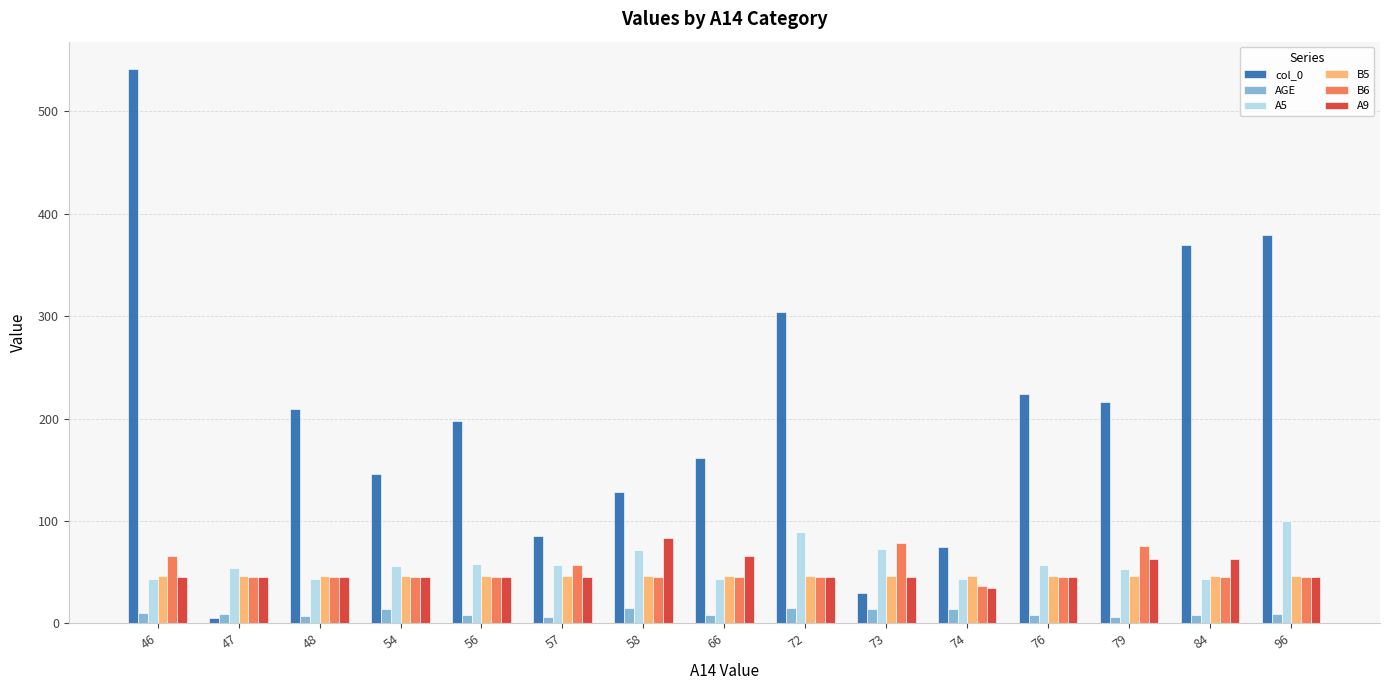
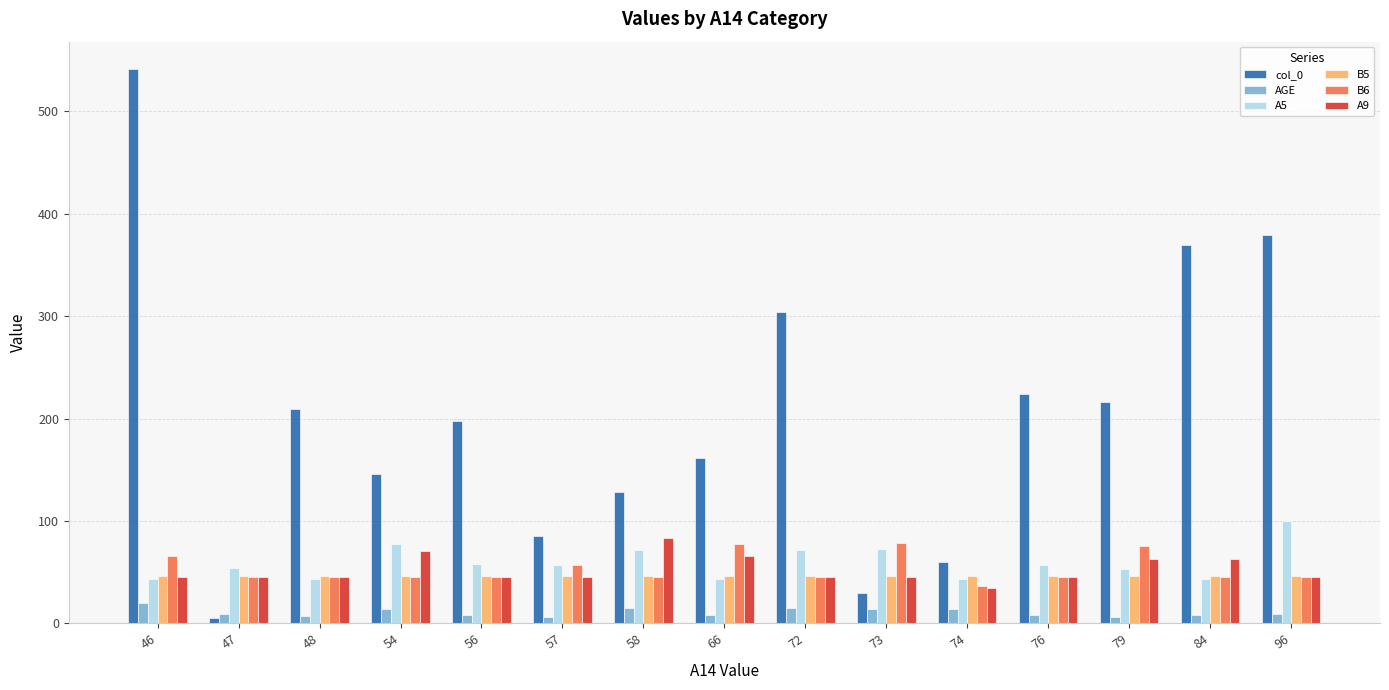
  {
    "col_0": {
      "46": 541,
      "47": 5,
      "48": 209,
      "54": 146,
      "56": 198,
      "57": 85,
      "58": 128,
      "66": 162,
      "72": 304,
      "73": 30,
-     "74": 75,
+     "74": 60,
      "76": 224,
      "79": 216,
      "84": 370,
      "96": 379
    },
    "AGE": {
-     "46": 10,
+     "46": 20,
      "47": 9,
      "48": 7,
      "54": 14,
      "56": 8,
      "57": 6,
      "58": 15,
      "66": 8,
      "72": 15,
      "73": 14,
      "74": 14,
      "76": 8,
      "79": 6,
      "84": 8,
      "96": 9
    },
    "A5": {
      "46": 43,
      "47": 54,
      "48": 43,
-     "54": 56,
+     "54": 78,
      "56": 58,
      "57": 57,
      "58": 72,
      "66": 43,
-     "72": 89,
+     "72": 72,
      "73": 73,
      "74": 43,
      "76": 57,
      "79": 53,
      "84": 43,
      "96": 100
    },
    "B5": {
      "46": 46,
      "47": 46,
      "48": 46,
      "54": 46,
      "56": 46,
      "57": 46,
      "58": 46,
      "66": 46,
      "72": 46,
      "73": 46,
      "74": 46,
      "76": 46,
      "79": 46,
      "84": 46,
      "96": 46
    },
    "B6": {
      "46": 66,
      "47": 45,
      "48": 45,
      "54": 45,
      "56": 45,
      "57": 57,
      "58": 45,
-     "66": 45,
+     "66": 78,
      "72": 45,
      "73": 79,
      "74": 37,
      "76": 45,
      "79": 76,
      "84": 45,
      "96": 45
    },
    "A9": {
      "46": 45,
      "47": 45,
      "48": 45,
-     "54": 45,
+     "54": 71,
      "56": 45,
      "57": 45,
      "58": 83,
      "66": 66,
      "72": 45,
      "73": 45,
      "74": 35,
      "76": 45,
      "79": 63,
      "84": 63,
      "96": 45
    }
  }
